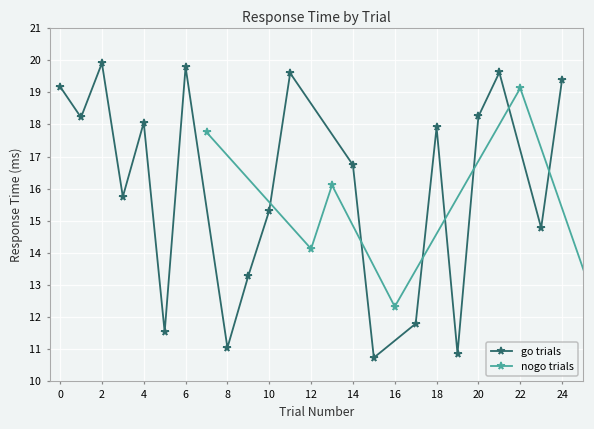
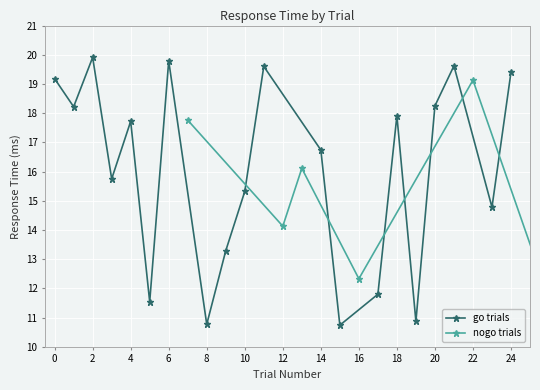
  {
    "go trials": {
      "0": 19.2,
      "2": 19.9,
-     "4": 18.1,
+     "4": 17.7,
      "6": 19.8,
-     "8": 11.1,
+     "8": 10.8,
      "10": 15.3,
      "14": 16.7,
      "18": 17.9,
      "20": 18.3,
      "24": 19.4
    },
    "nogo trials": {
      "12": 14.1,
      "16": 12.3,
      "22": 19.1
    }
  }
